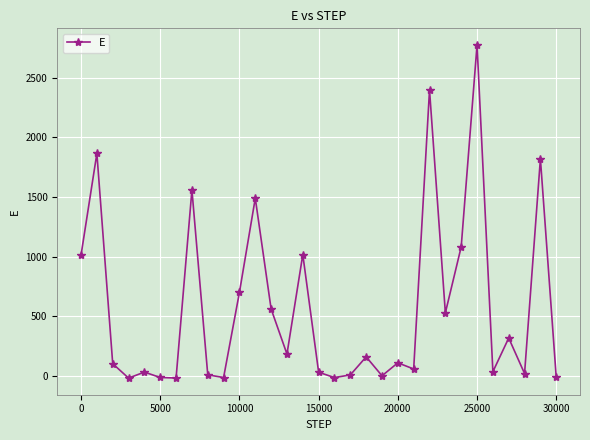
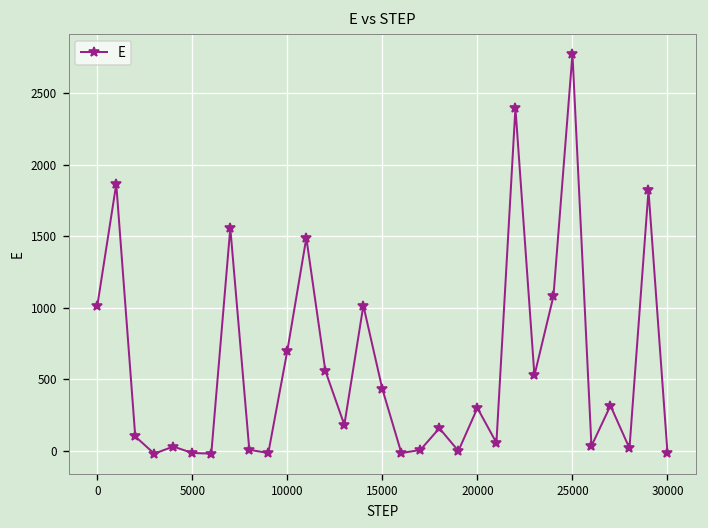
  {
    "0": 1010,
    "5000": -10,
    "10000": 700,
-   "15000": 30,
-   "20000": 110,
+   "15000": 430,
+   "20000": 300,
    "25000": 2770,
    "30000": -10
  }
